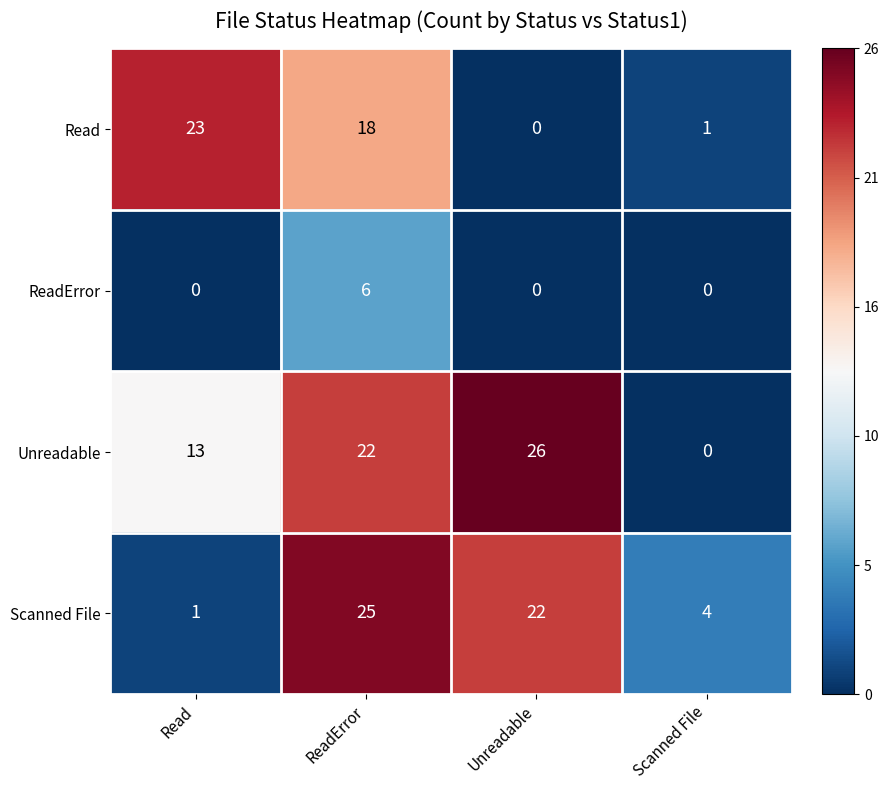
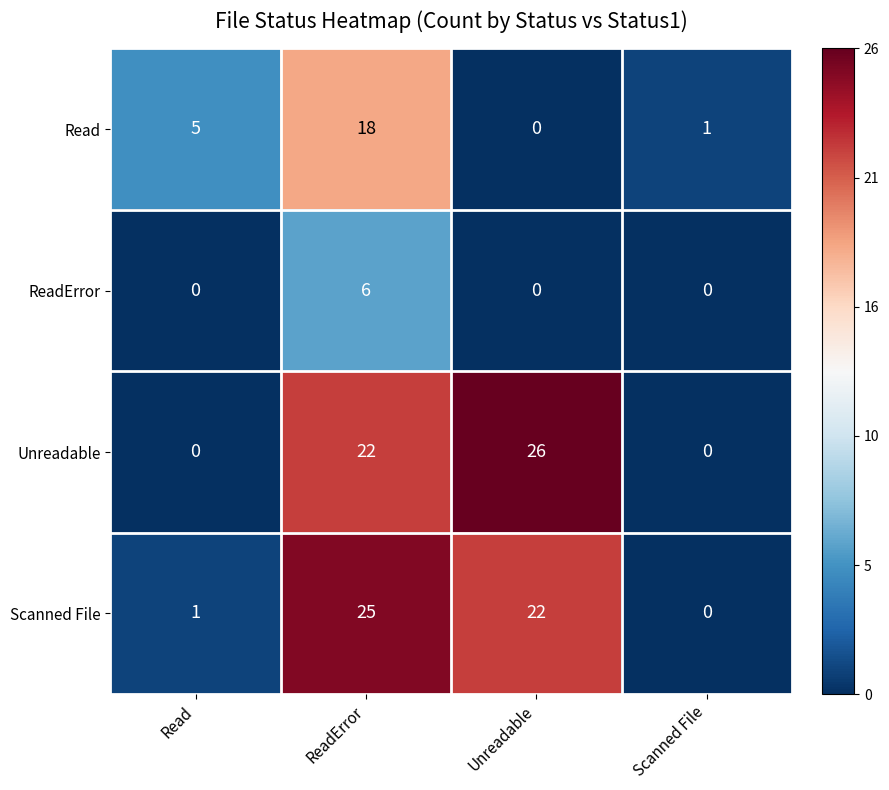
  {
    "Read": {
-     "Read": 23,
+     "Read": 5,
      "ReadError": 18,
      "Unreadable": 0,
      "Scanned File": 1
    },
    "ReadError": {
      "Read": 0,
      "ReadError": 6,
      "Unreadable": 0,
      "Scanned File": 0
    },
    "Unreadable": {
-     "Read": 13,
+     "Read": 0,
      "ReadError": 22,
      "Unreadable": 26,
      "Scanned File": 0
    },
    "Scanned File": {
      "Read": 1,
      "ReadError": 25,
      "Unreadable": 22,
-     "Scanned File": 4
+     "Scanned File": 0
    }
  }
